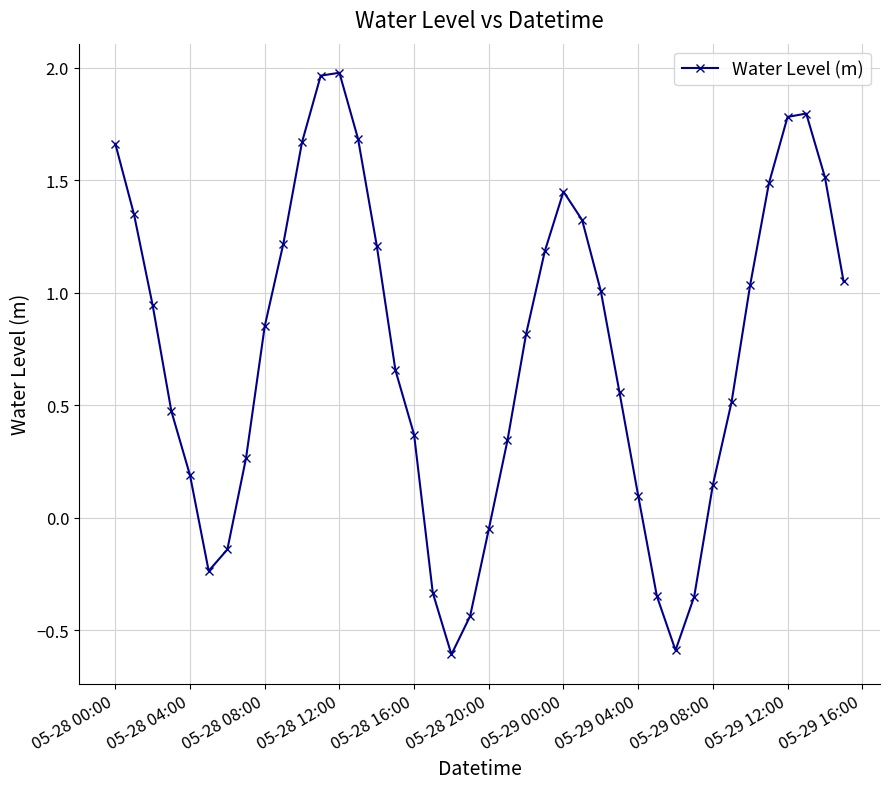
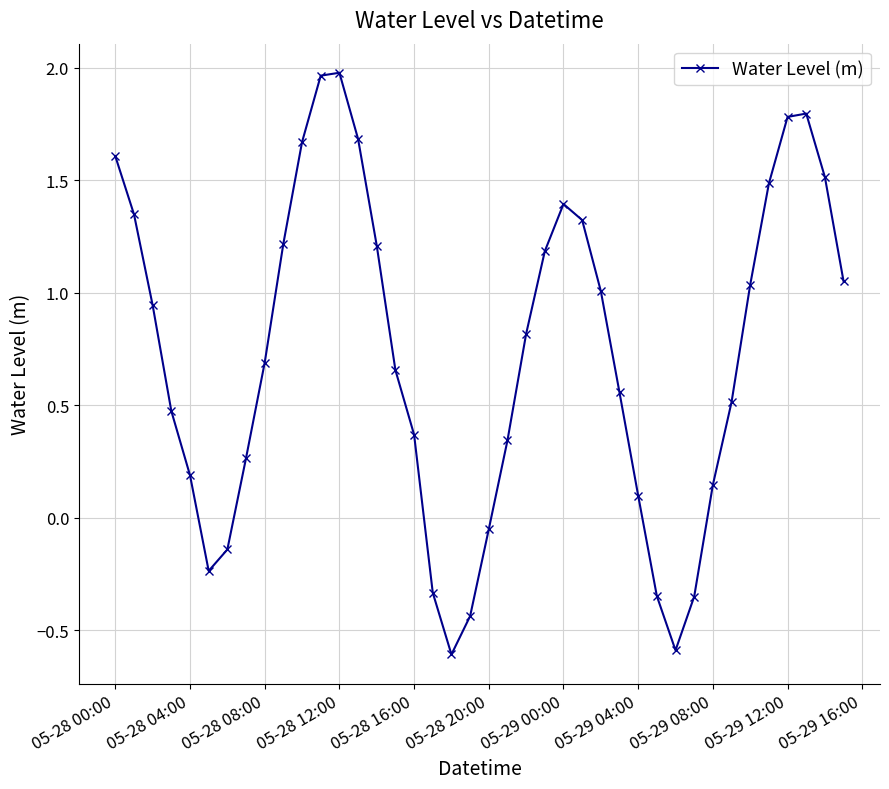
  {
-   "05-28 00:00": 1.66,
+   "05-28 00:00": 1.61,
    "05-28 04:00": 0.19,
-   "05-28 08:00": 0.85,
+   "05-28 08:00": 0.69,
    "05-28 12:00": 1.98,
    "05-28 16:00": 0.37,
    "05-28 20:00": -0.05,
-   "05-29 00:00": 1.45,
+   "05-29 00:00": 1.39,
    "05-29 04:00": 0.10,
    "05-29 08:00": 0.15,
    "05-29 12:00": 1.78
  }
